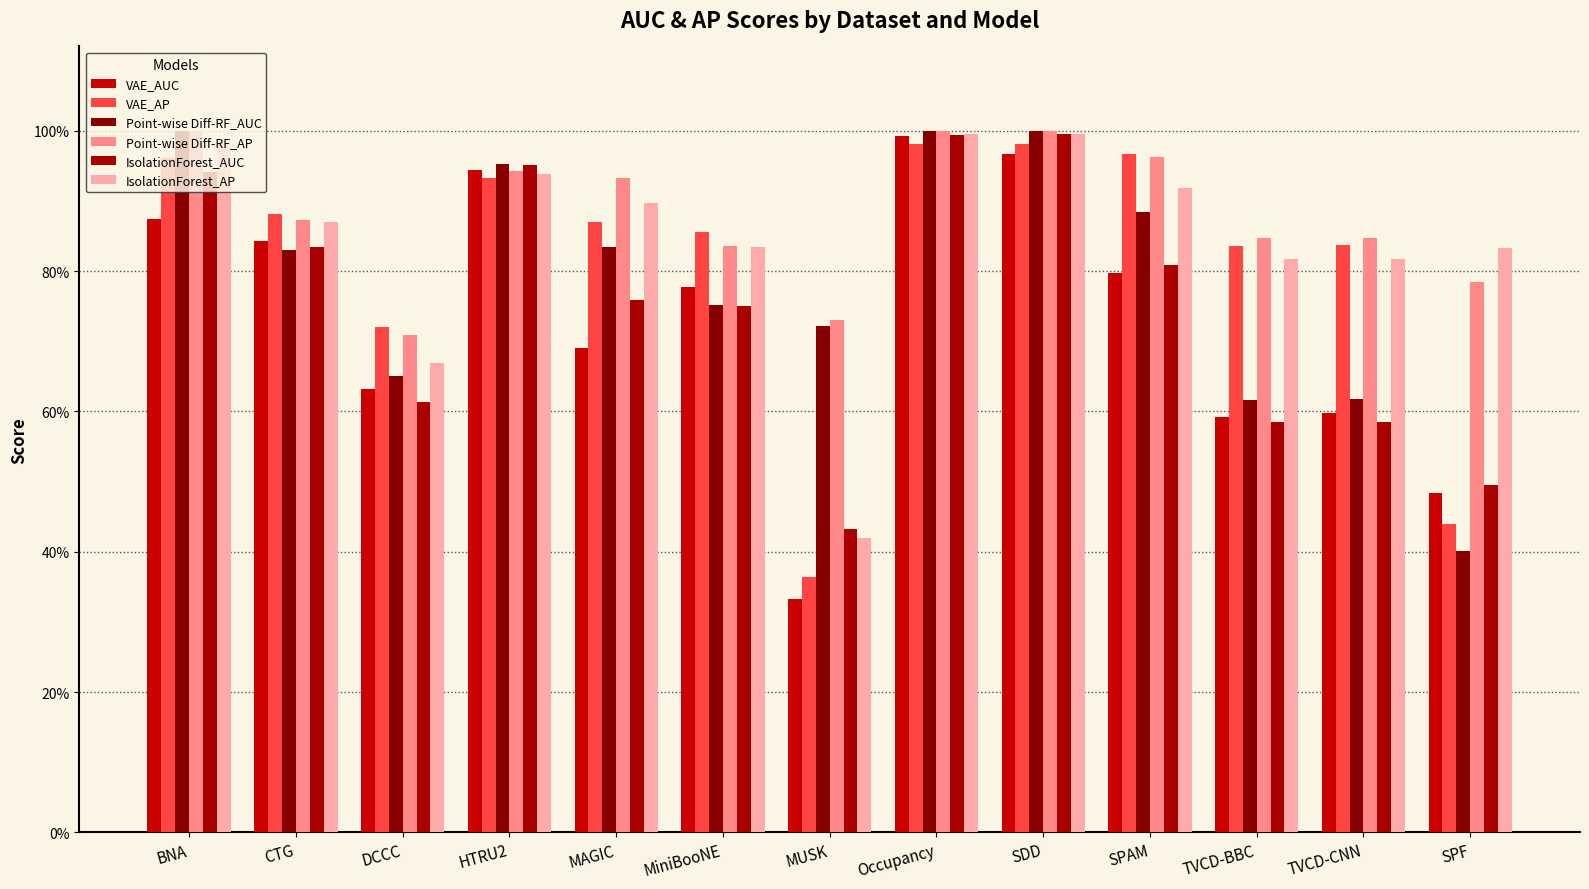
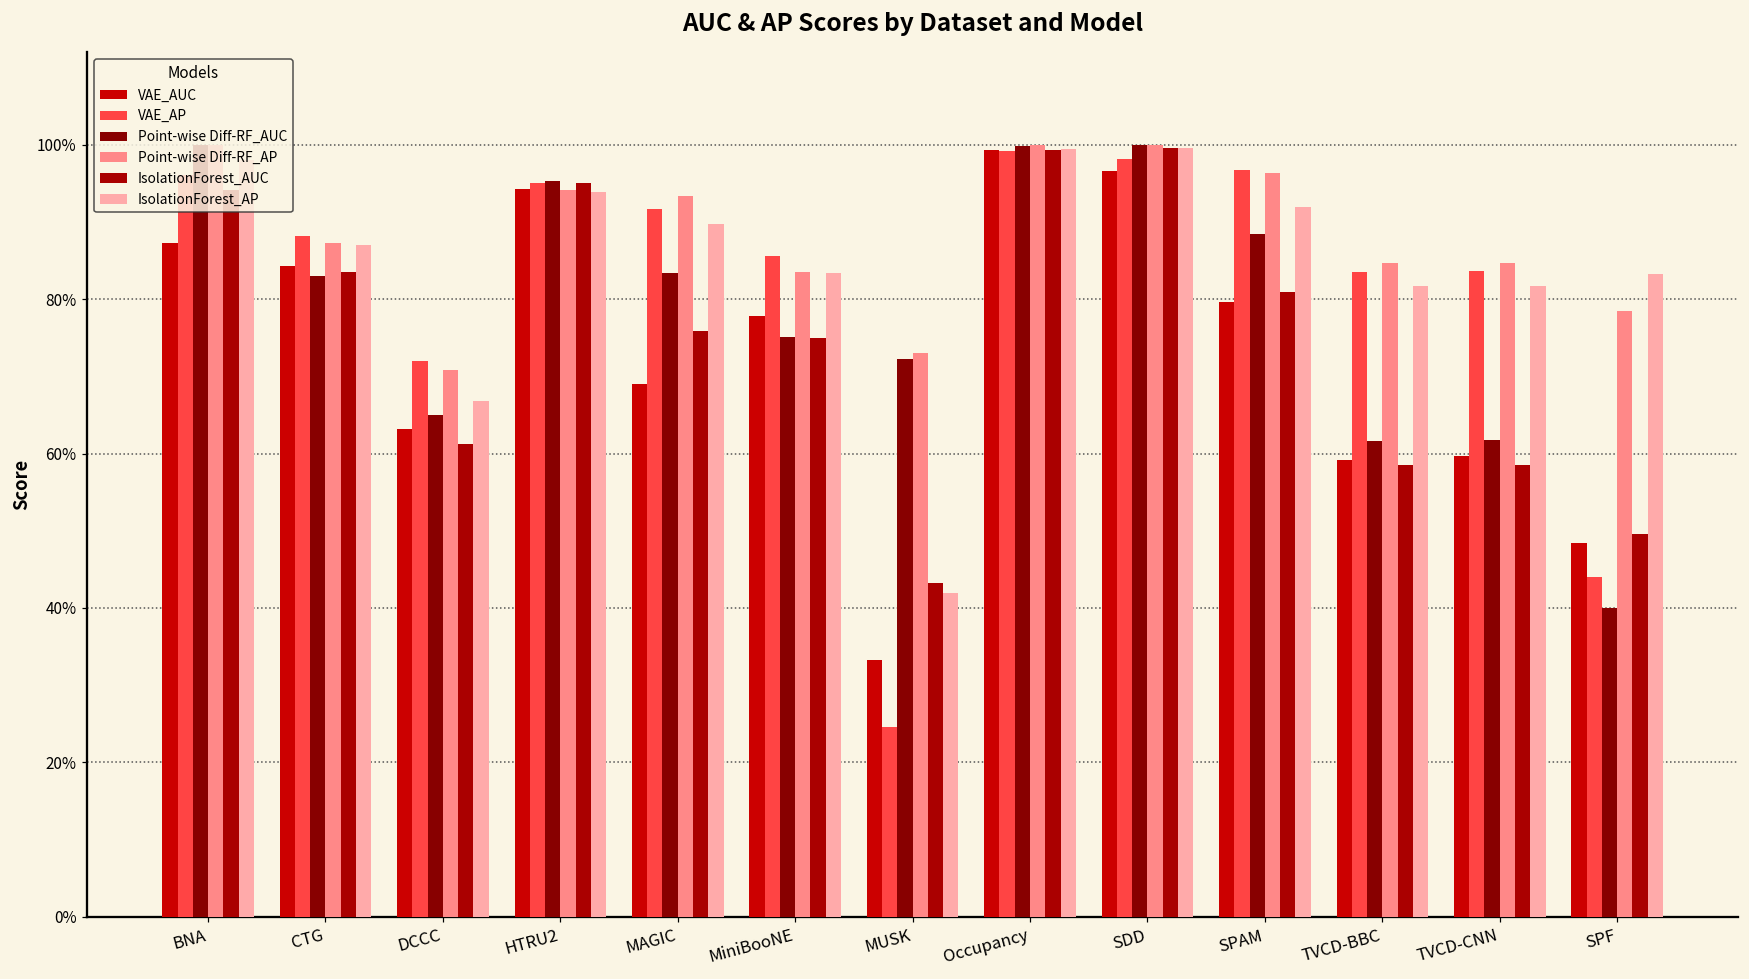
  {
    "VAE_AP": {
      "CTG": "88%",
      "DCCC": "72%",
-     "HTRU2": "93%",
-     "MAGIC": "87%",
+     "HTRU2": "95%",
+     "MAGIC": "92%",
      "MiniBooNE": "86%",
-     "MUSK": "36%",
-     "Occupancy": "98%",
+     "MUSK": "25%",
+     "Occupancy": "99%",
      "SDD": "98%",
      "SPAM": "97%",
      "TVCD-BBC": "84%",
      "TVCD-CNN": "84%",
      "SPF": "44%"
    }
  }
